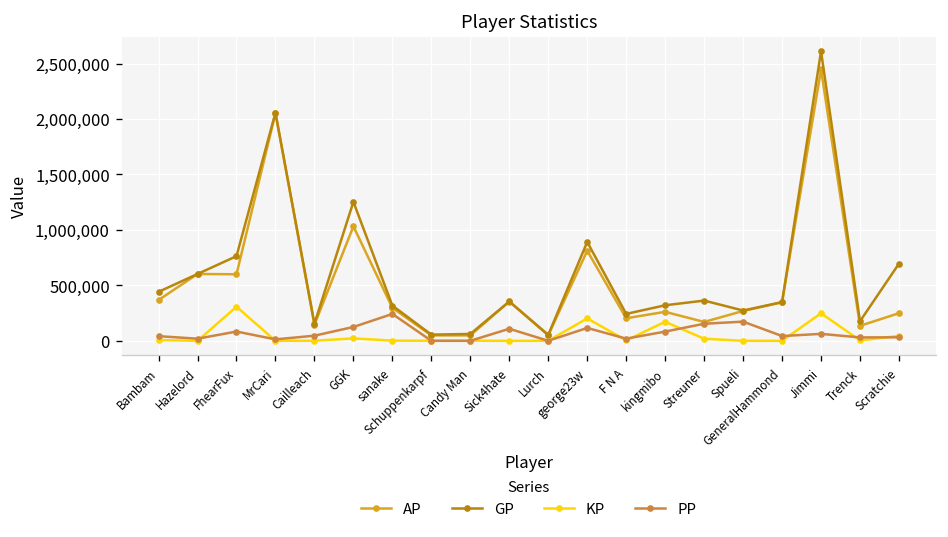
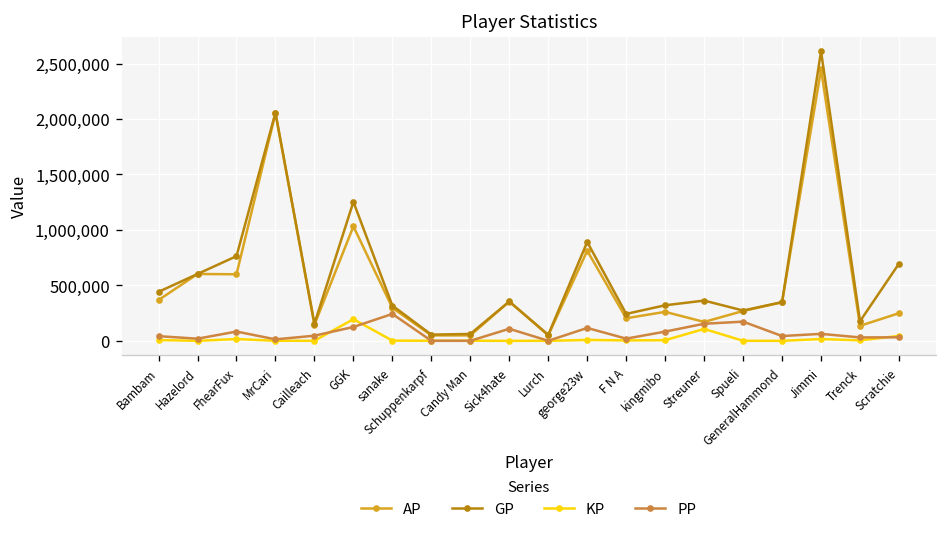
  {
    "KP": {
      "Bambam": "0",
-     "FhearFux": "300,000",
+     "FhearFux": "0",
      "Cailleach": "0",
-     "GGK": "0",
+     "GGK": "200,000",
      "sanake": "0",
      "Sick4hate": "0",
-     "george23w": "200,000",
-     "kingmibo": "200,000",
-     "Streuner": "0",
+     "george23w": "0",
+     "kingmibo": "0",
+     "Streuner": "100,000",
      "Spueli": "0",
      "GeneralHammond": "0",
-     "Jimmi": "200,000"
+     "Jimmi": "0"
    }
  }
